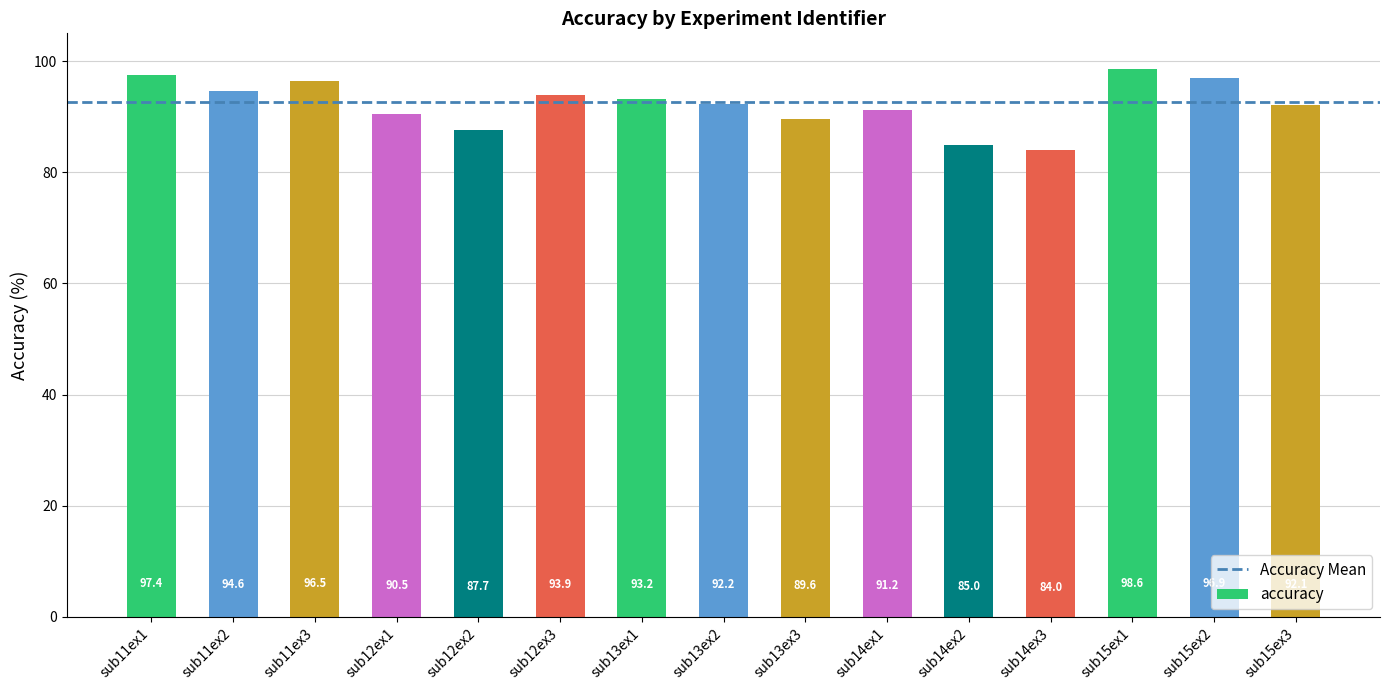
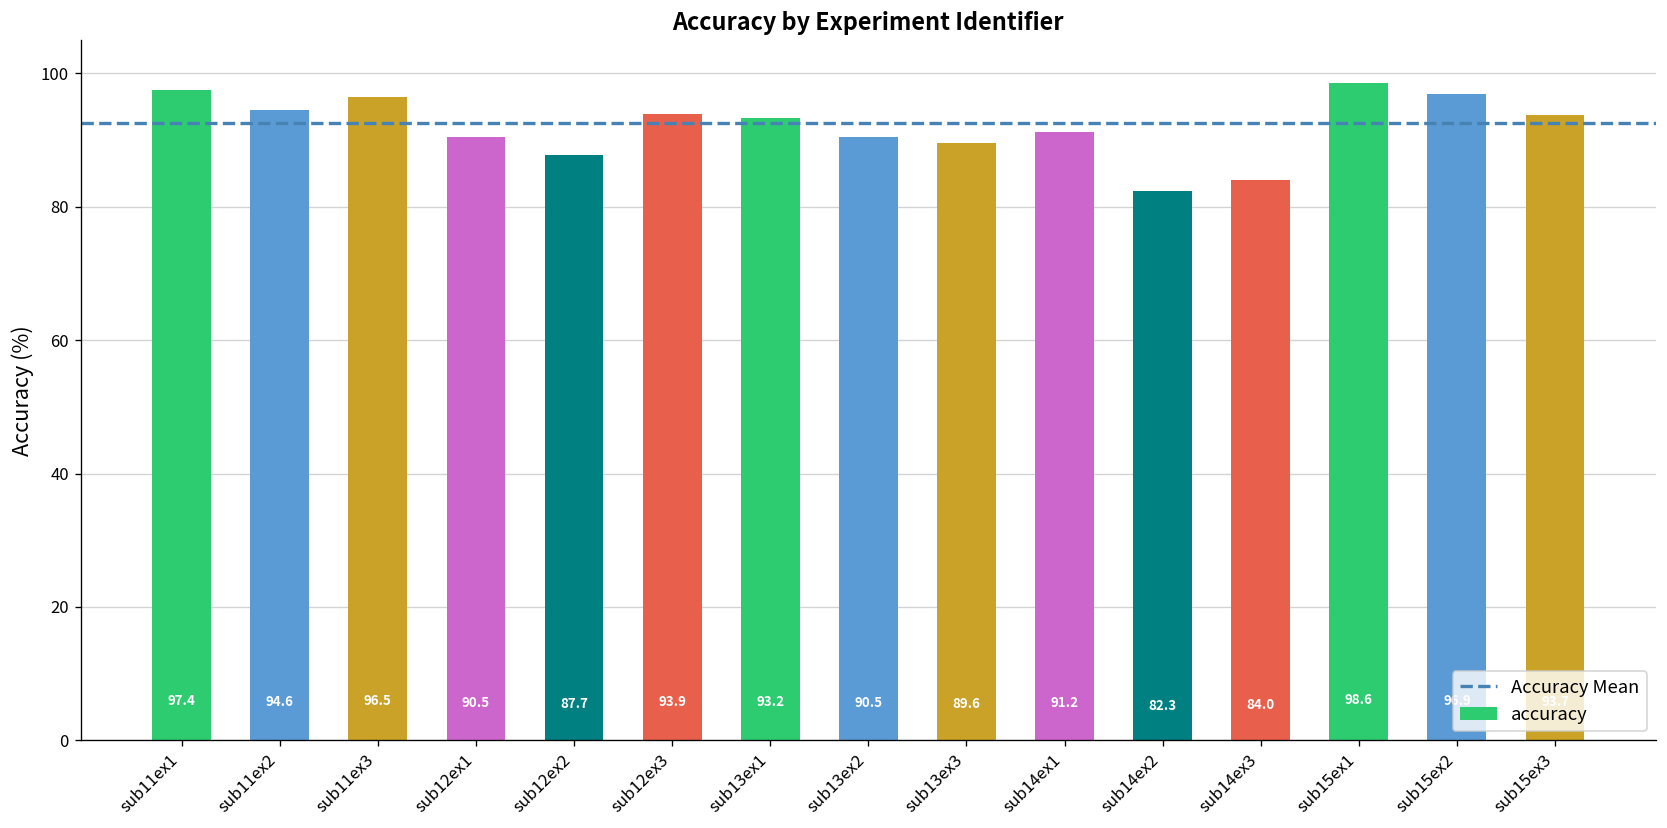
  {
    "sub11ex1": 97.4,
    "sub11ex2": 94.6,
    "sub11ex3": 96.5,
    "sub12ex1": 90.5,
    "sub12ex2": 87.7,
    "sub12ex3": 93.9,
    "sub13ex1": 93.2,
-   "sub13ex2": 92.2,
+   "sub13ex2": 90.5,
    "sub13ex3": 89.6,
    "sub14ex1": 91.2,
-   "sub14ex2": 85.0,
+   "sub14ex2": 82.3,
    "sub14ex3": 84.0,
    "sub15ex1": 98.6,
-   "sub15ex3": 92
+   "sub15ex3": 94
  }
